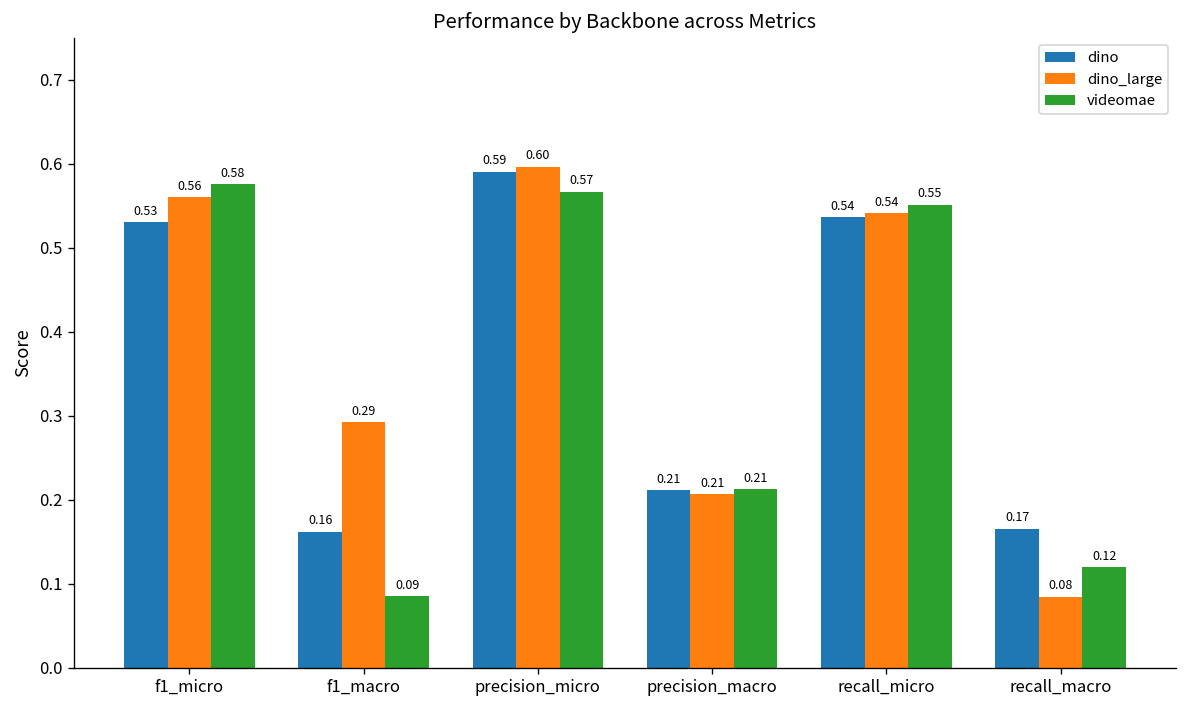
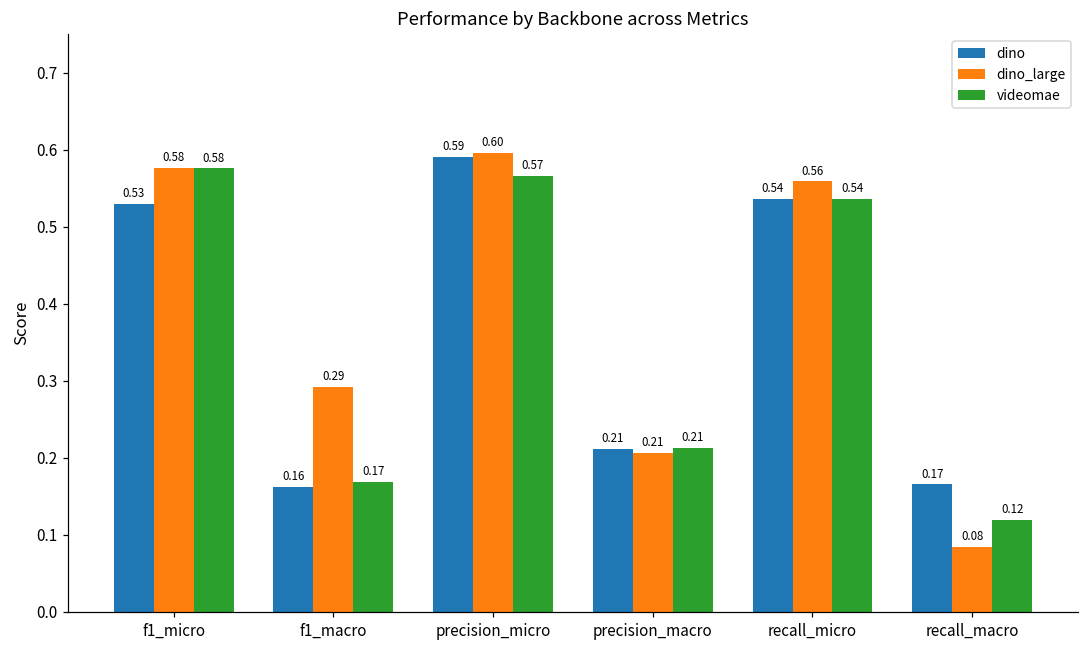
  {
    "dino": {
      "f1_micro": 0.53,
      "f1_macro": 0.16,
      "precision_micro": 0.59,
      "precision_macro": 0.21,
      "recall_micro": 0.54,
      "recall_macro": 0.17
    },
    "dino_large": {
-     "f1_micro": 0.56,
+     "f1_micro": 0.58,
      "f1_macro": 0.29,
      "precision_micro": 0.60,
      "precision_macro": 0.21,
-     "recall_micro": 0.54,
+     "recall_micro": 0.56,
      "recall_macro": 0.08
    },
    "videomae": {
      "f1_micro": 0.58,
-     "f1_macro": 0.09,
+     "f1_macro": 0.17,
      "precision_micro": 0.57,
      "precision_macro": 0.21,
-     "recall_micro": 0.55,
+     "recall_micro": 0.54,
      "recall_macro": 0.12
    }
  }
